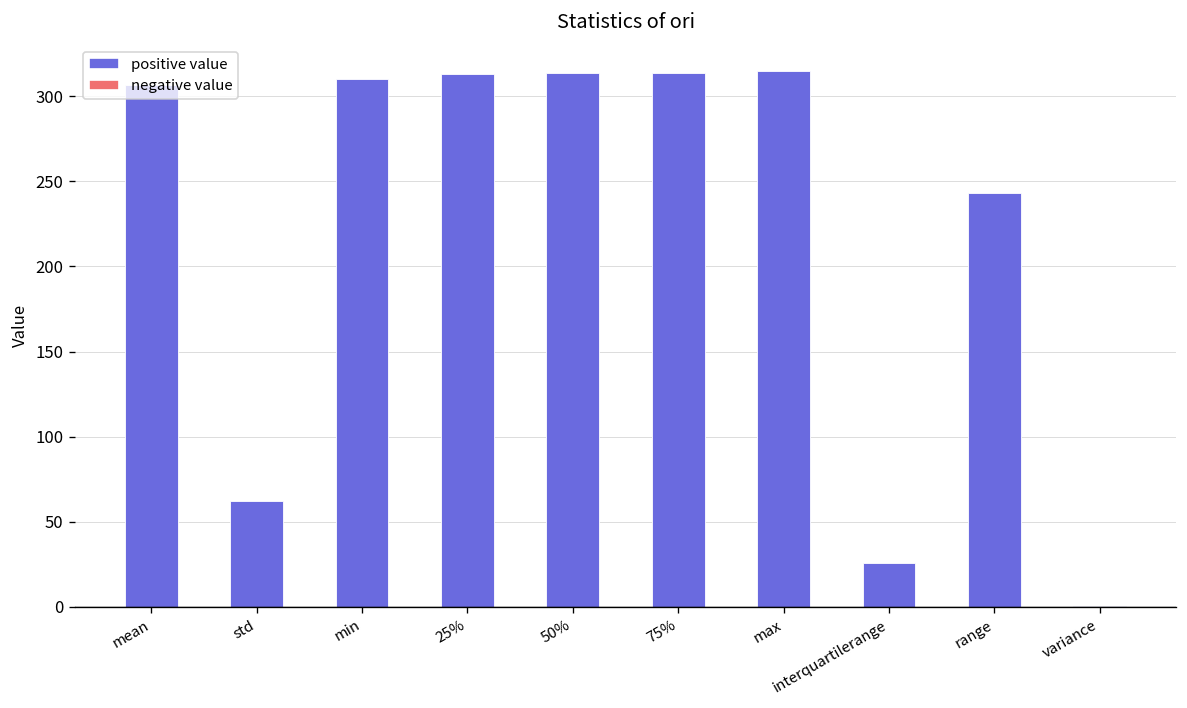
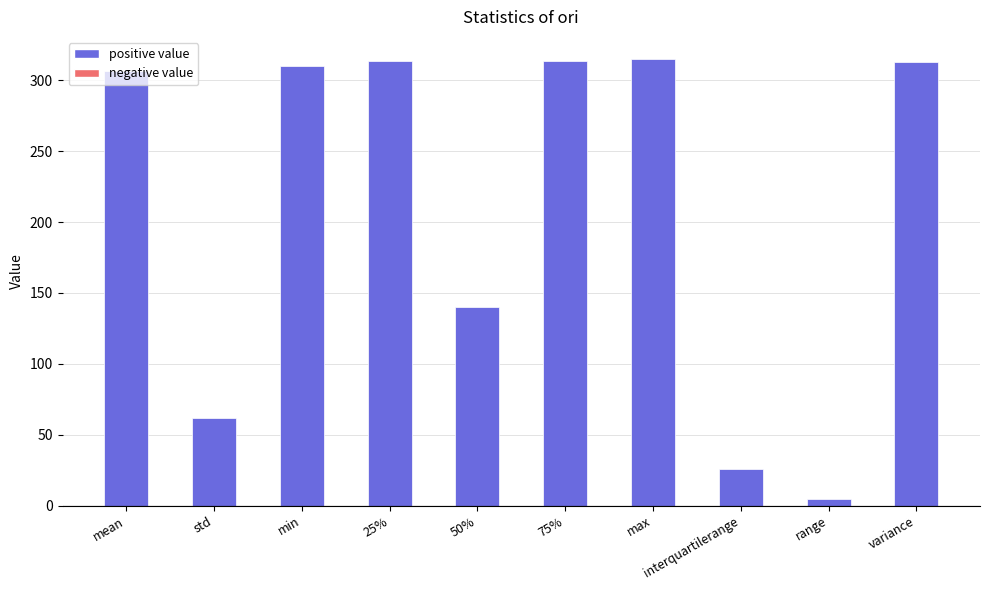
  {
    "std": 62,
    "min": 310,
    "25%": 313,
-   "50%": 314,
+   "50%": 140,
    "75%": 314,
    "max": 315,
    "interquartilerange": 26,
-   "range": 243,
-   "variance": 1
+   "range": 5,
+   "variance": 313
  }
